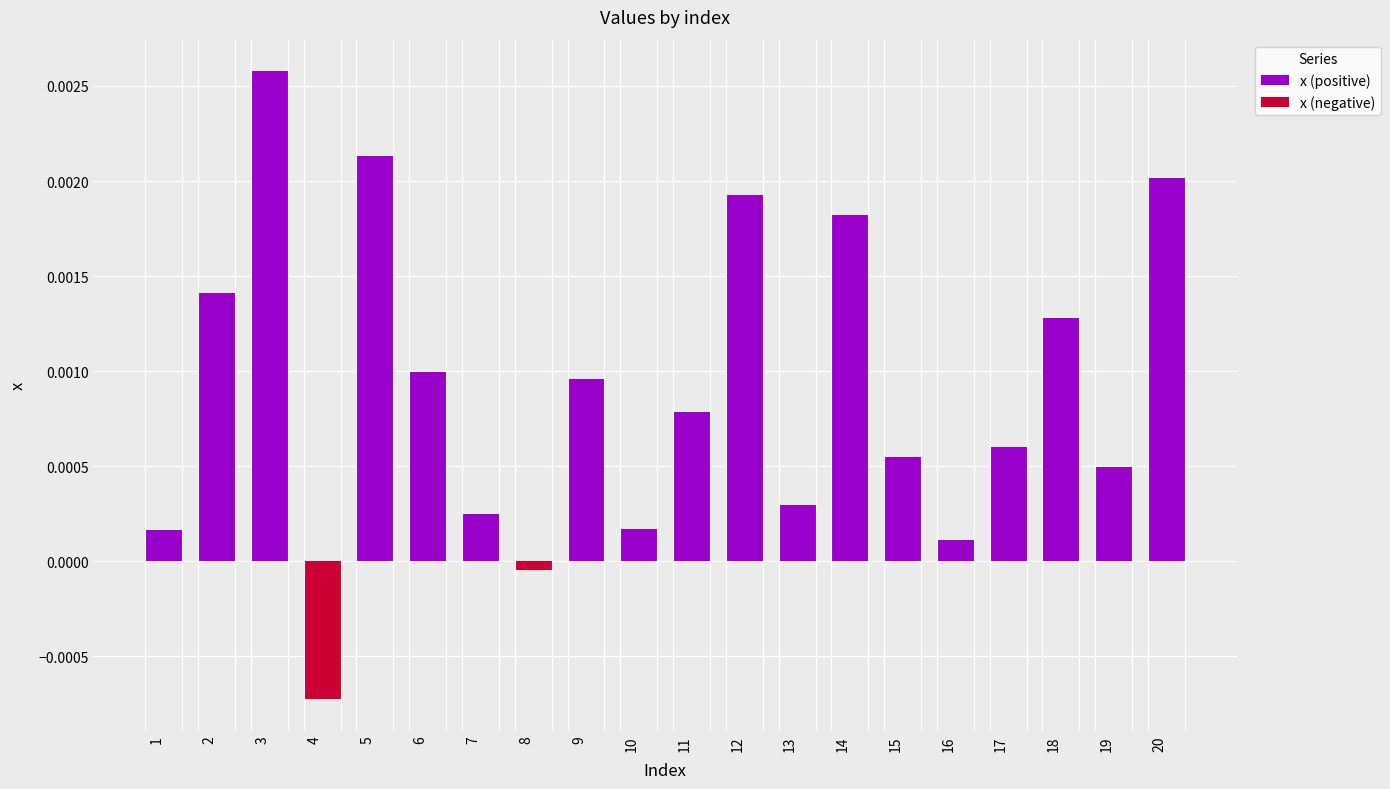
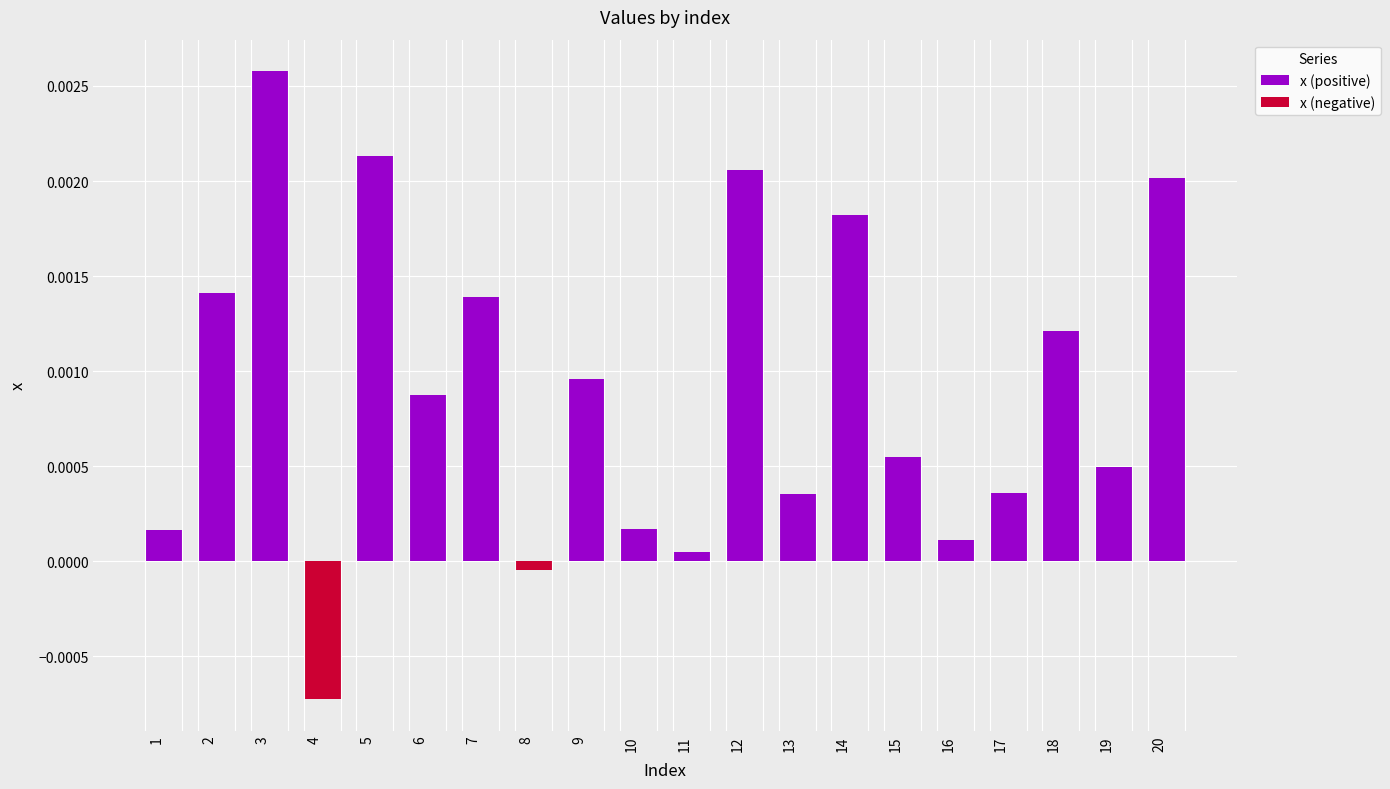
  {
    "x (positive)": {
      "1": 0.00016,
      "2": 0.00141,
      "3": 0.00258,
      "4": 0.00000,
      "5": 0.00213,
-     "6": 0.00100,
-     "7": 0.00025,
+     "6": 0.00088,
+     "7": 0.00139,
      "8": 0.00000,
      "9": 0.00096,
      "10": 0.00017,
-     "11": 0.00078,
-     "12": 0.00193,
-     "13": 0.00030,
+     "11": 0.00005,
+     "12": 0.00206,
+     "13": 0.00035,
      "14": 0.00182,
      "15": 0.00055,
      "16": 0.00011,
-     "17": 0.00060,
-     "18": 0.00128,
+     "17": 0.00036,
+     "18": 0.00121,
      "19": 0.00049,
      "20": 0.00201
    },
    "x (negative)": {
      "1": 0.00000,
      "2": 0.00000,
      "3": 0.00000,
      "4": -0.00073,
      "5": 0.00000,
      "6": 0.00000,
      "7": 0.00000,
      "8": -0.00005,
      "9": 0.00000,
      "10": 0.00000,
      "11": 0.00000,
      "12": 0.00000,
      "13": 0.00000,
      "14": 0.00000,
      "15": 0.00000,
      "16": 0.00000,
      "17": 0.00000,
      "18": 0.00000,
      "19": 0.00000,
      "20": 0.00000
    }
  }
